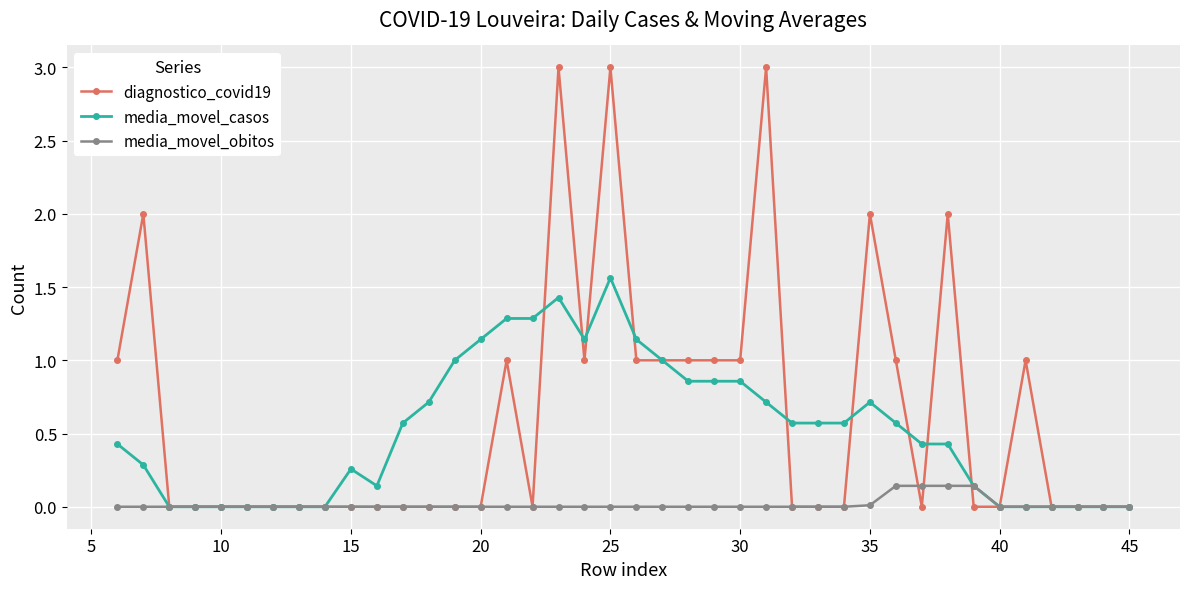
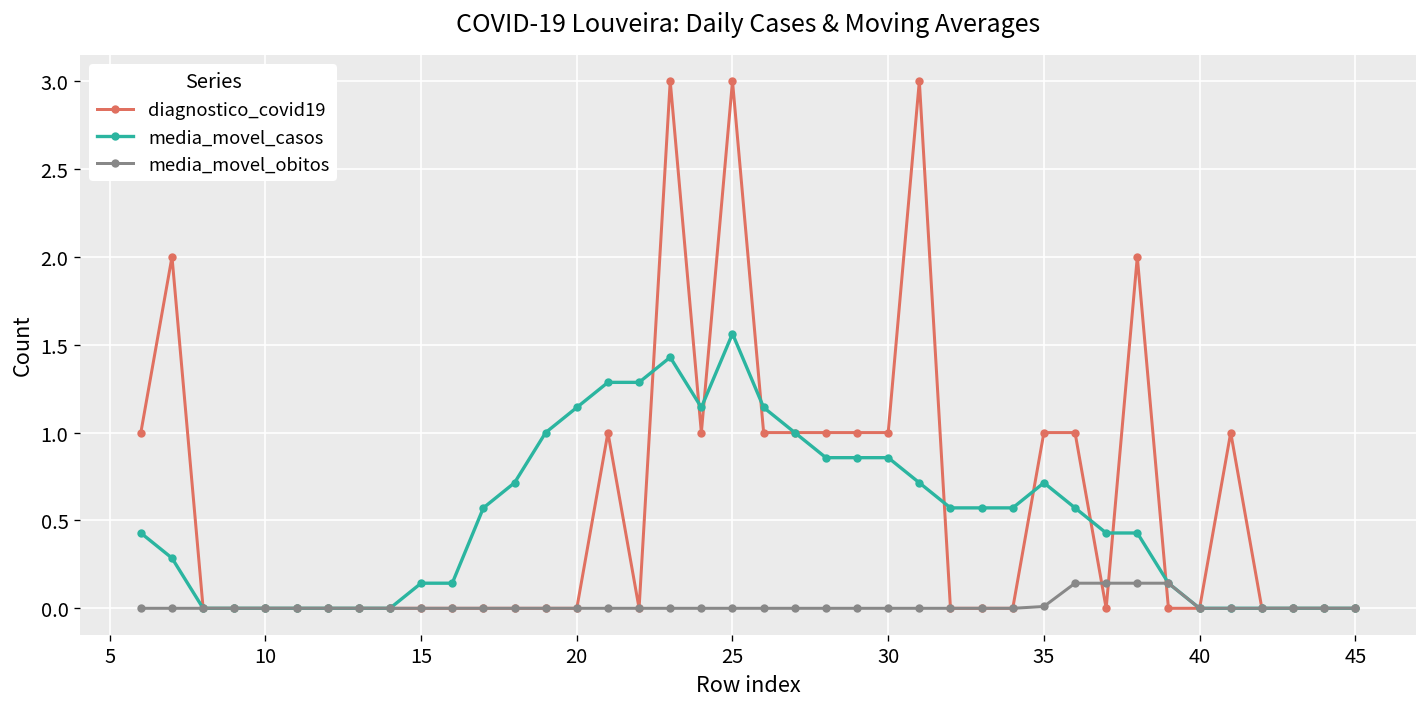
  {
    "diagnostico_covid19": {
      "25": 3,
      "30": 1,
-     "35": 2
+     "35": 1
    },
    "media_movel_casos": {
-     "15": 0.26,
+     "15": 0.14,
      "20": 1.14,
      "25": 1.56,
      "30": 0.86,
      "35": 0.71
    },
    "media_movel_obitos": {
      "25": 0.00,
      "30": 0.00,
      "35": 0.01
    }
  }
